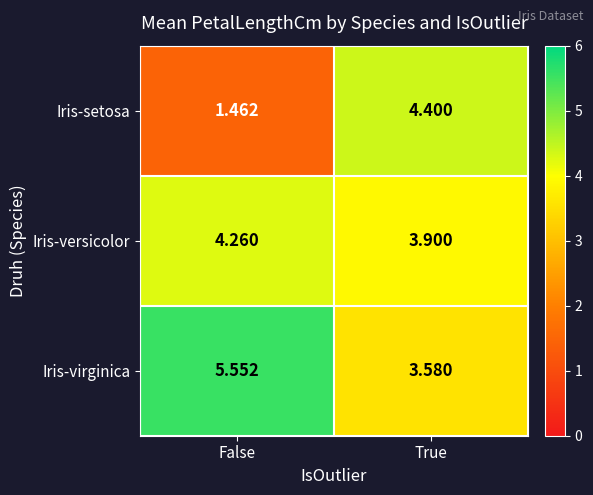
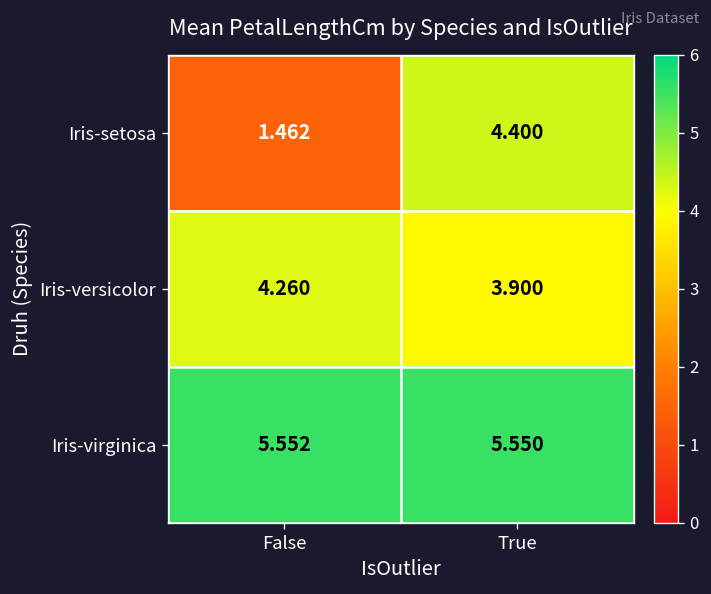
  {
    "Iris-setosa": {
      "False": 1.462,
      "True": 4.400
    },
    "Iris-versicolor": {
      "False": 4.260,
      "True": 3.900
    },
    "Iris-virginica": {
      "False": 5.552,
-     "True": 3.580
+     "True": 5.550
    }
  }
